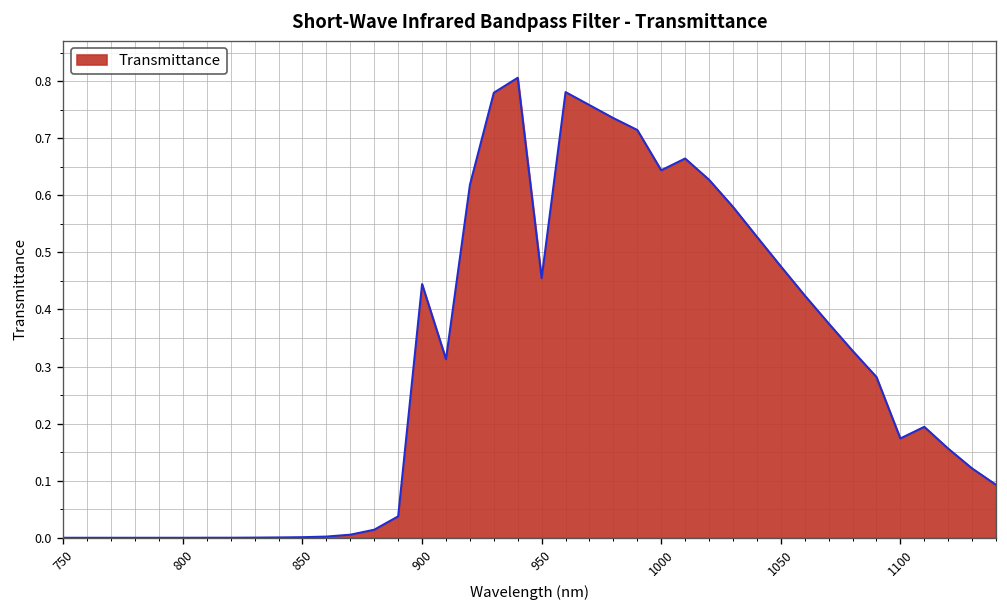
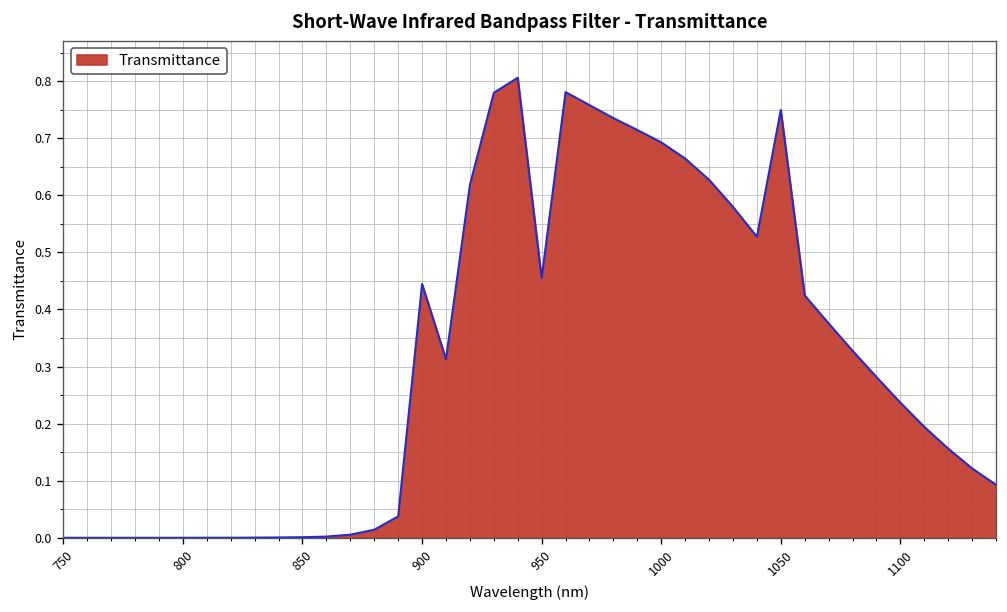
  {
    "750": 0.00,
    "800": 0.00,
    "850": 0.00,
    "900": 0.44,
    "950": 0.45,
-   "1000": 0.64,
-   "1050": 0.48,
-   "1100": 0.17
+   "1000": 0.69,
+   "1050": 0.75,
+   "1100": 0.24
  }
